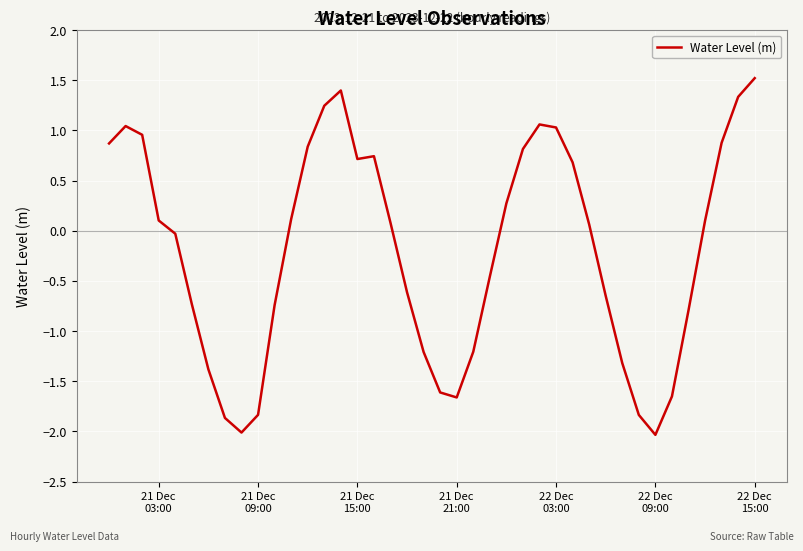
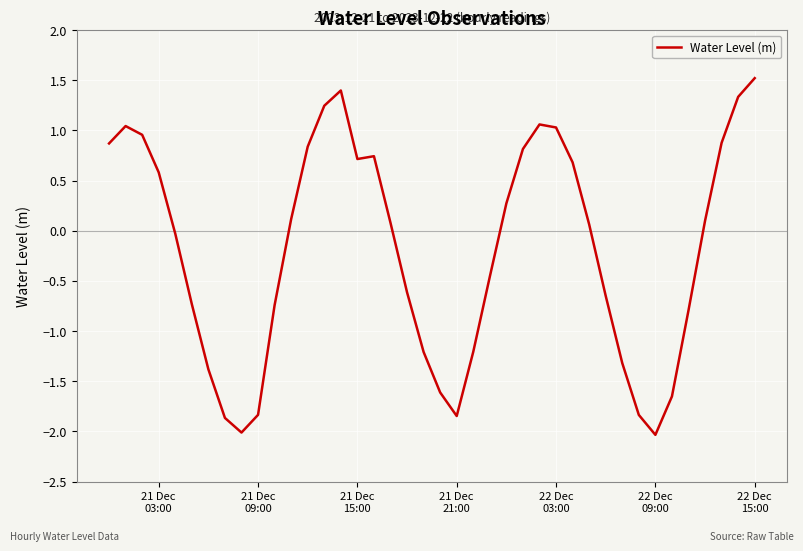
  {
-   "21 Dec 03:00": 0.10,
+   "21 Dec 03:00": 0.58,
    "21 Dec 09:00": -1.83,
    "21 Dec 15:00": 0.71,
-   "21 Dec 21:00": -1.66,
+   "21 Dec 21:00": -1.85,
    "22 Dec 03:00": 1.03,
    "22 Dec 09:00": -2.03,
    "22 Dec 15:00": 1.52
  }
